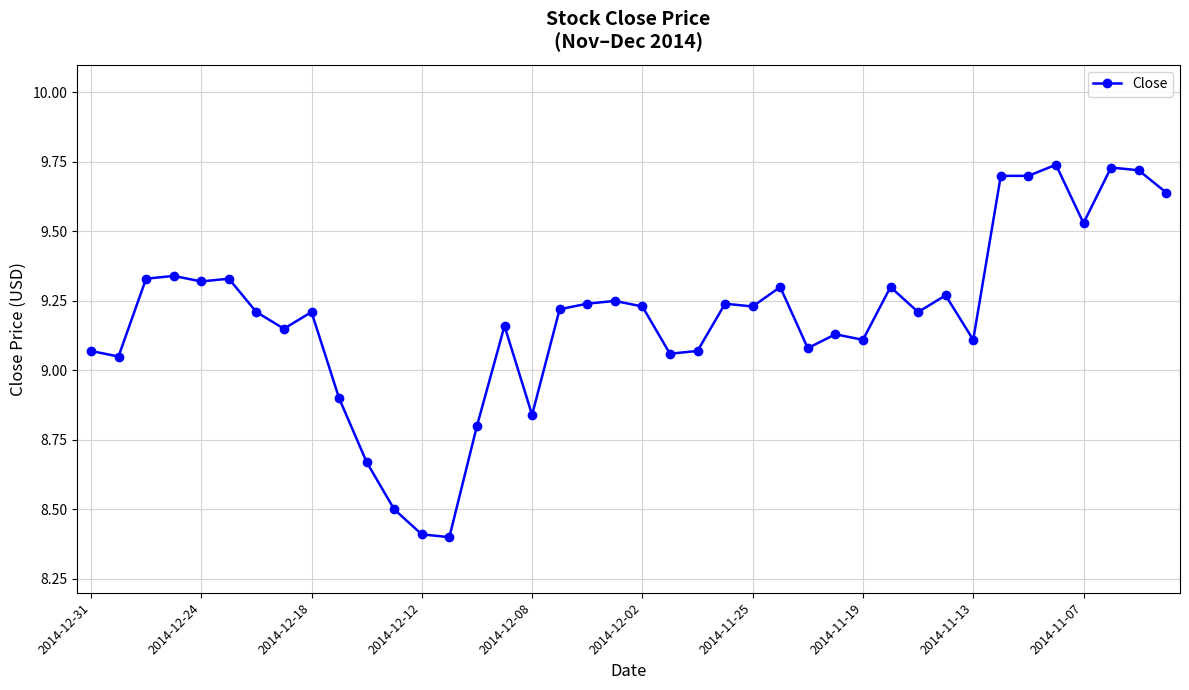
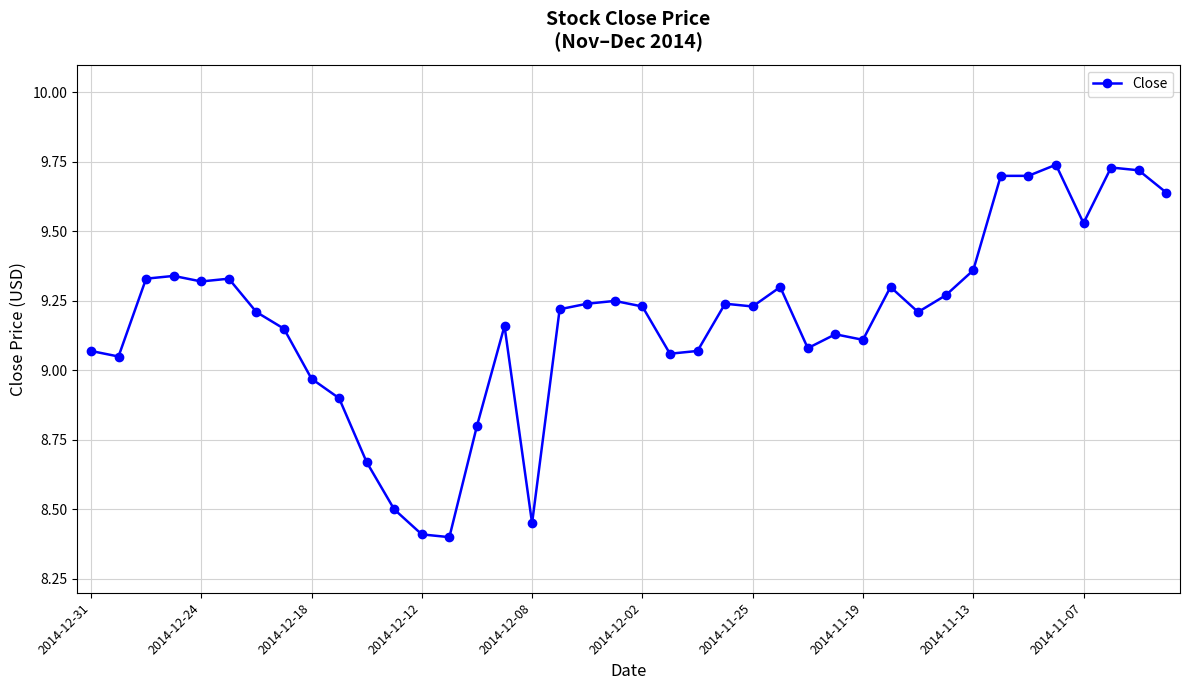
  {
    "2014-12-31": 9.07,
    "2014-12-24": 9.32,
-   "2014-12-18": 9.21,
+   "2014-12-18": 8.97,
    "2014-12-12": 8.41,
-   "2014-12-08": 8.84,
+   "2014-12-08": 8.45,
    "2014-12-02": 9.23,
    "2014-11-25": 9.23,
    "2014-11-19": 9.11,
-   "2014-11-13": 9.11,
+   "2014-11-13": 9.36,
    "2014-11-07": 9.53
  }
